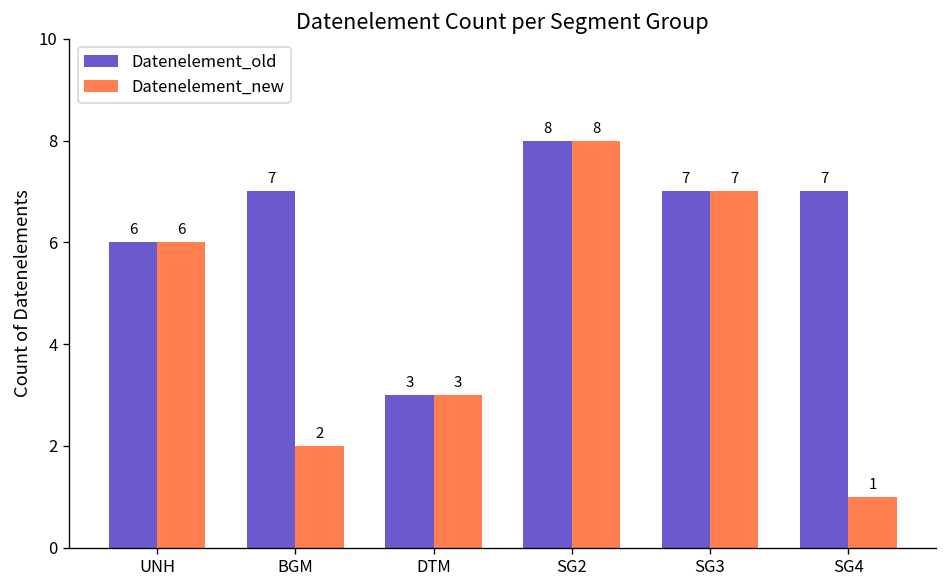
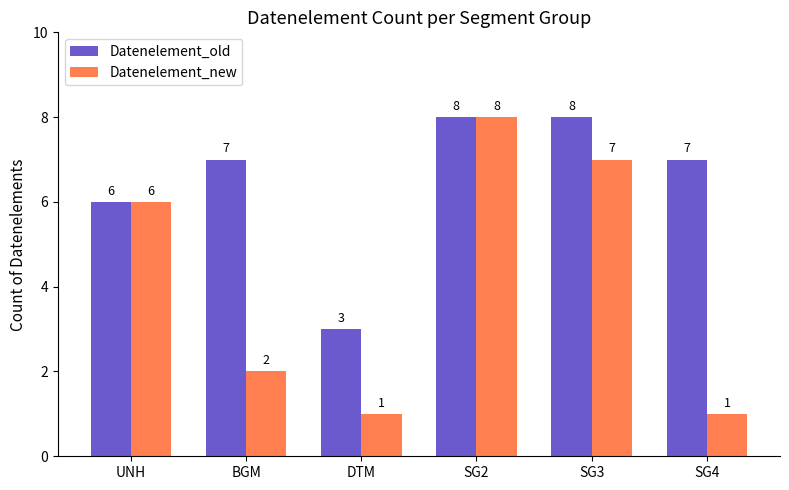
  {
    "Datenelement_old": {
      "UNH": 6,
      "BGM": 7,
      "DTM": 3,
      "SG2": 8,
-     "SG3": 7,
+     "SG3": 8,
      "SG4": 7
    },
    "Datenelement_new": {
      "UNH": 6,
      "BGM": 2,
-     "DTM": 3,
+     "DTM": 1,
      "SG2": 8,
      "SG3": 7,
      "SG4": 1
    }
  }
